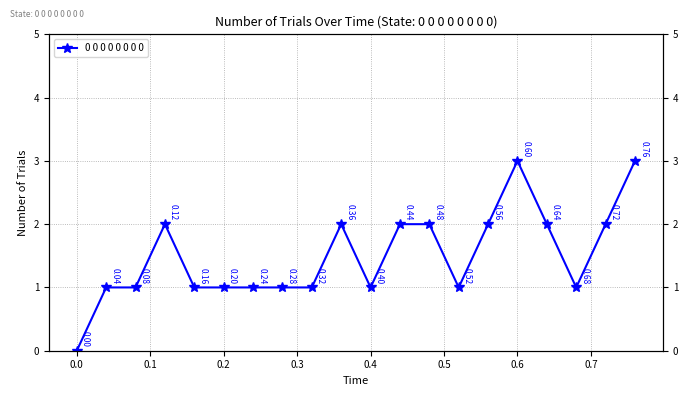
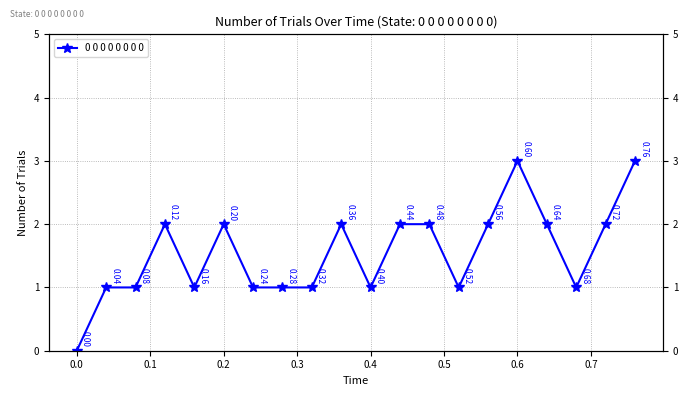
  {
-   "0.2": 1
+   "0.2": 2
  }
